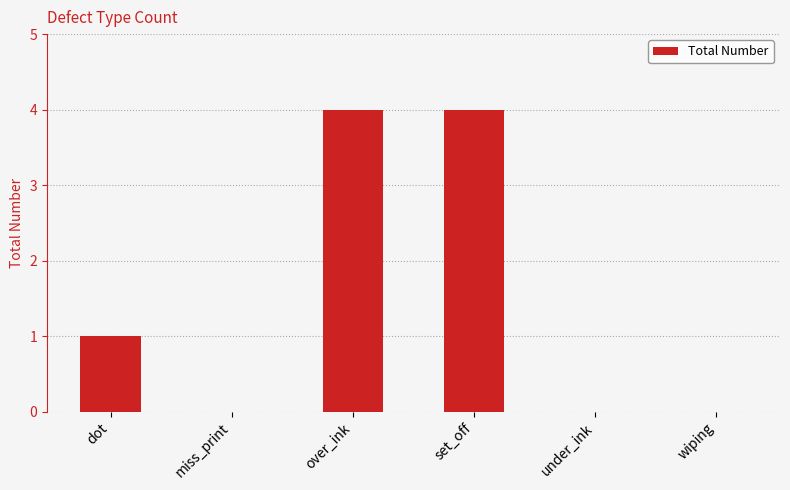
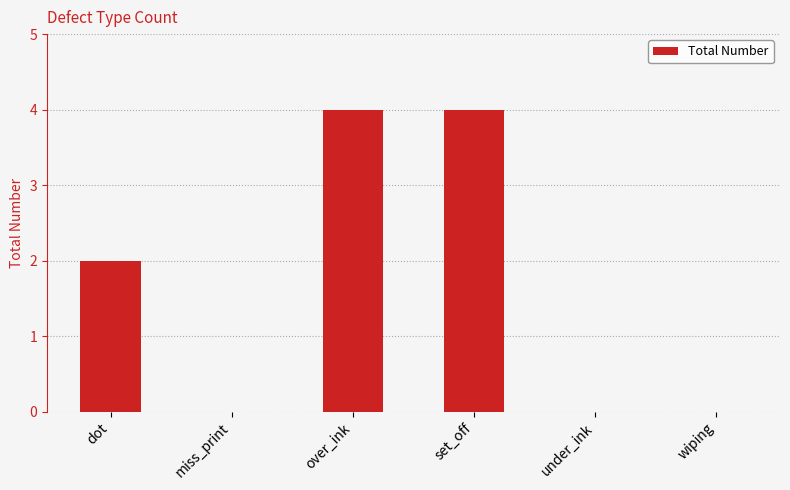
  {
-   "dot": 1,
+   "dot": 2,
    "miss_print": 0,
    "over_ink": 4,
    "set_off": 4,
    "under_ink": 0,
    "wiping": 0
  }
